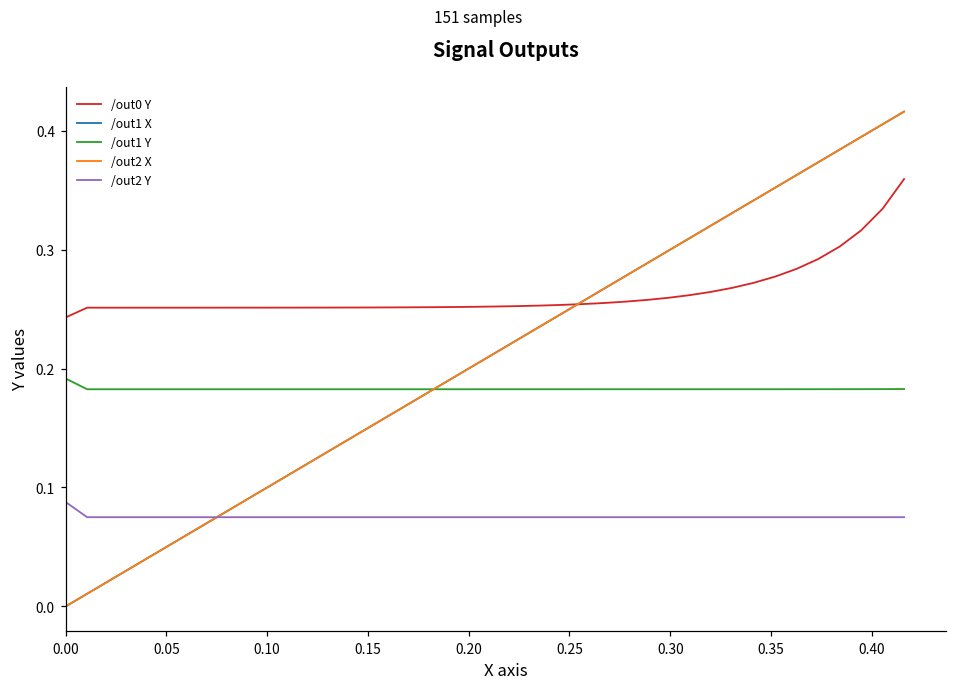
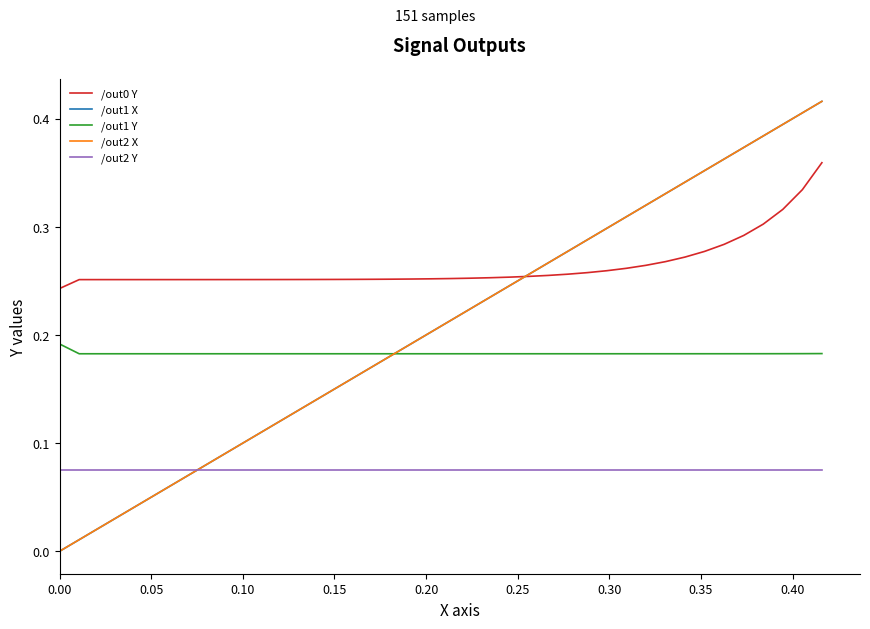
  {
    "/out0 Y": {
      "0.00": 0.243
    },
    "/out2 X": {
      "0.00": 0.000
    },
    "/out1 Y": {
      "0.00": 0.192
    },
    "/out2 Y": {
-     "0.00": 0.088
+     "0.00": 0.075
    }
  }
